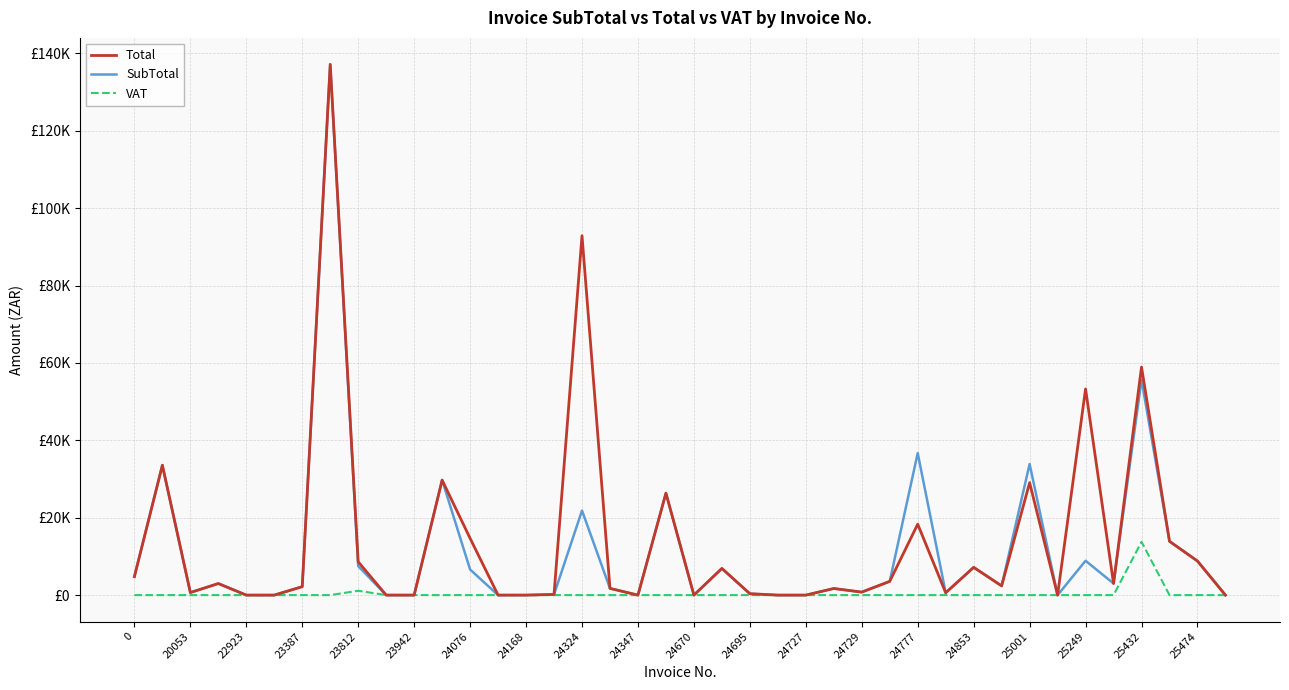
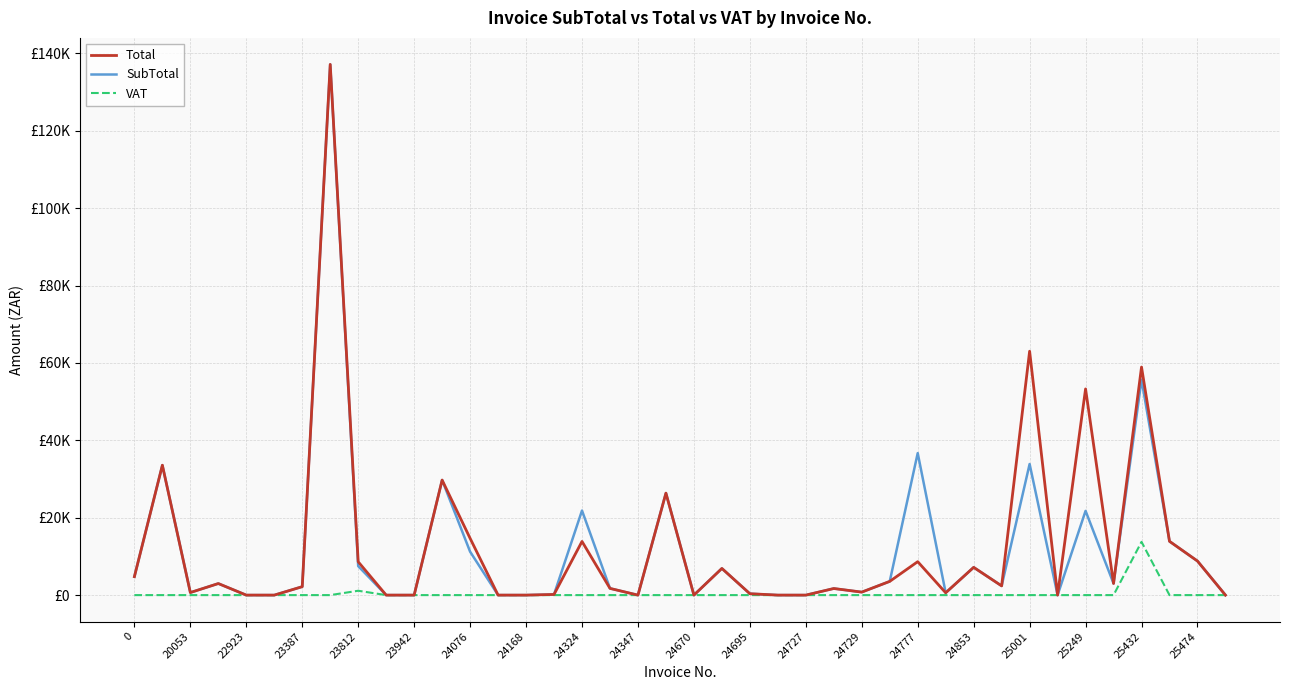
  {
    "Total": {
      "24076": "£15000",
-     "24324": "£93000",
-     "24777": "£18000",
-     "25001": "£29000",
+     "24324": "£14000",
+     "24777": "£9000",
+     "25001": "£63000",
      "25249": "£53000",
      "25432": "£59000"
    },
    "SubTotal": {
-     "24076": "£7000",
+     "24076": "£11000",
      "24324": "£22000",
      "24777": "£37000",
      "25001": "£34000",
-     "25249": "£9000",
+     "25249": "£22000",
      "25432": "£56000"
    },
    "VAT": {
      "24076": "£0",
      "24324": "£0",
      "24777": "£0",
      "25001": "£0",
      "25249": "£0",
      "25432": "£14000"
    }
  }
